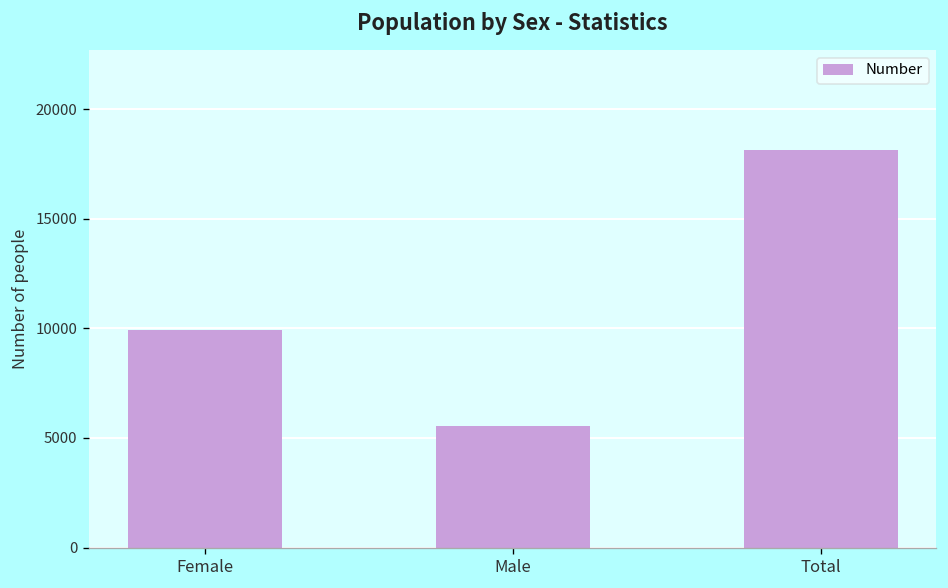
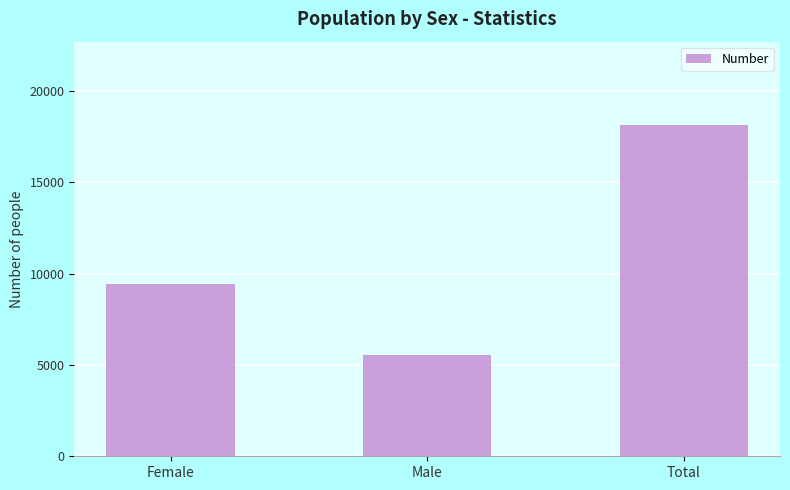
  {
-   "Female": 9900,
+   "Female": 9400,
    "Male": 5600,
    "Total": 18200
  }
